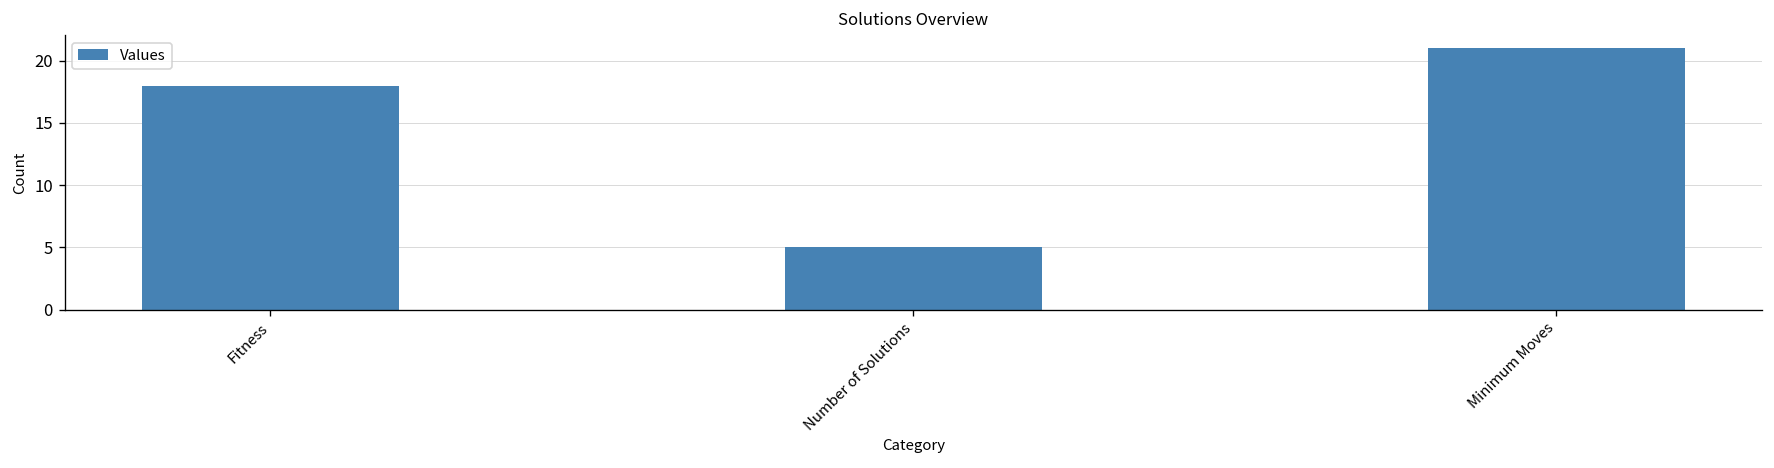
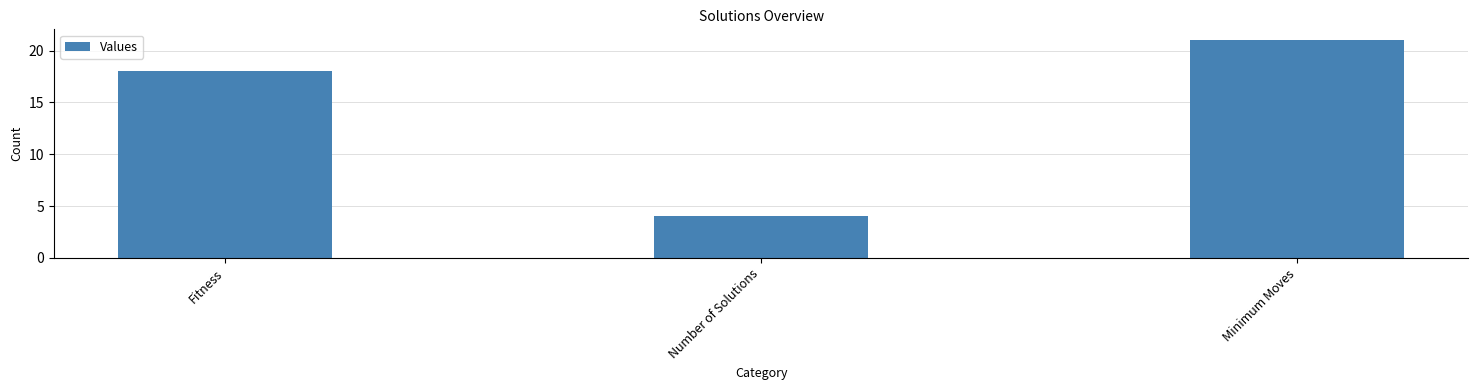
  {
    "Fitness": 18,
-   "Number of Solutions": 5,
+   "Number of Solutions": 4,
    "Minimum Moves": 21
  }
